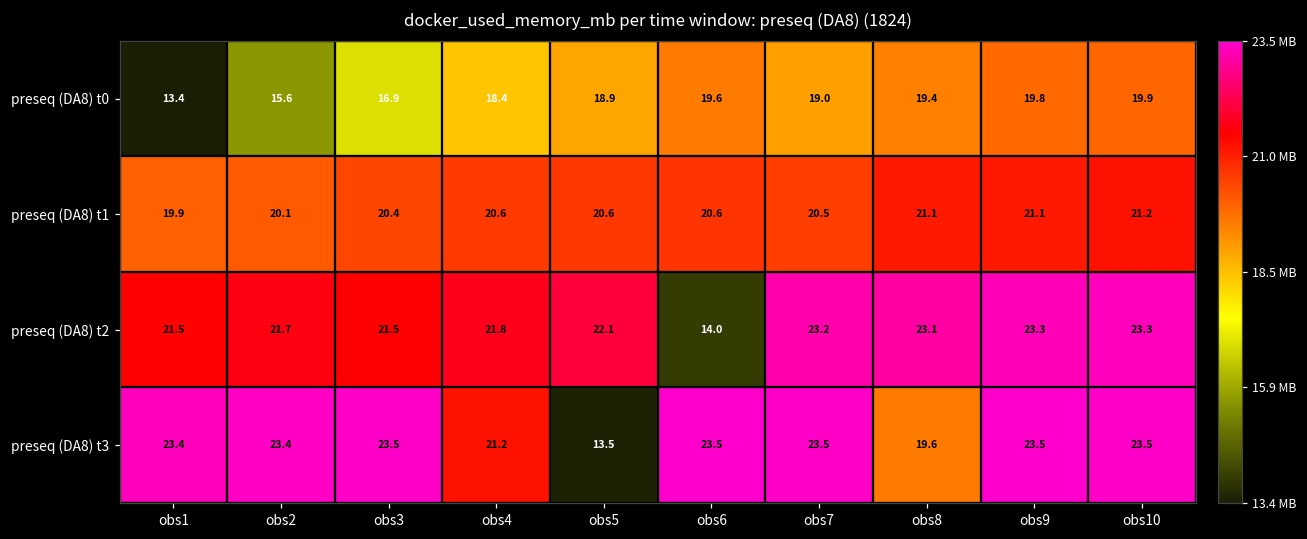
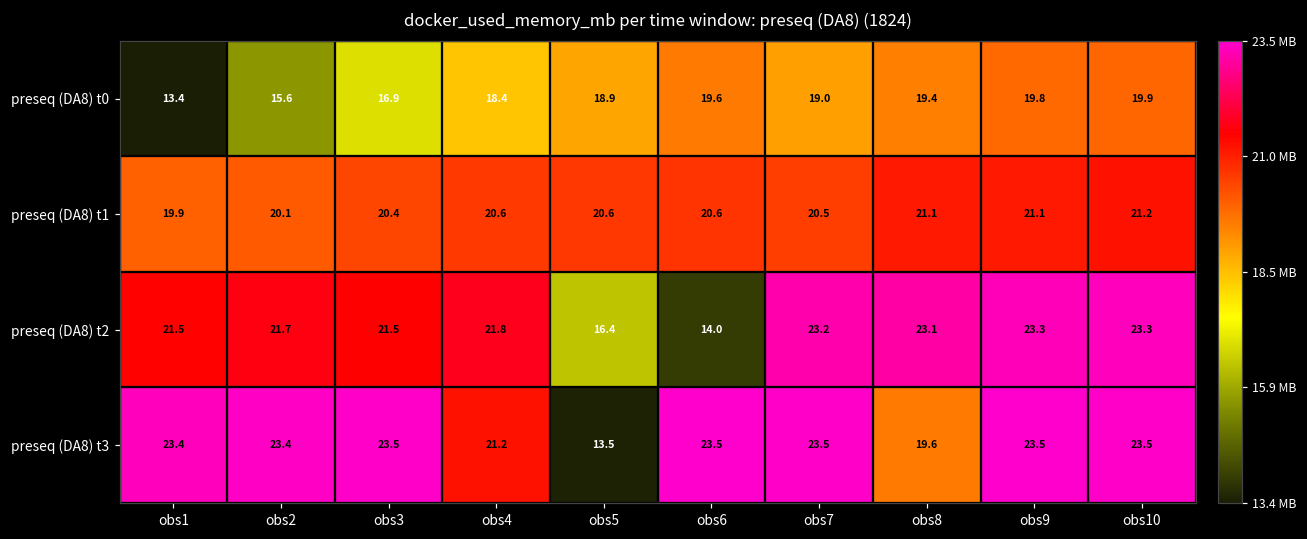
  {
    "preseq (DA8) t0": {
      "obs1": 13.4,
      "obs2": 15.6,
      "obs3": 16.9,
      "obs4": 18.4,
      "obs5": 18.9,
      "obs6": 19.6,
      "obs7": 19.0,
      "obs8": 19.4,
      "obs9": 19.8,
      "obs10": 19.9
    },
    "preseq (DA8) t1": {
      "obs1": 19.9,
      "obs2": 20.1,
      "obs3": 20.4,
      "obs4": 20.6,
      "obs5": 20.6,
      "obs6": 20.6,
      "obs7": 20.5,
      "obs8": 21.1,
      "obs9": 21.1,
      "obs10": 21.2
    },
    "preseq (DA8) t2": {
      "obs1": 21.5,
      "obs2": 21.7,
      "obs3": 21.5,
      "obs4": 21.8,
-     "obs5": 22.1,
+     "obs5": 16.4,
      "obs6": 14.0,
      "obs7": 23.2,
      "obs8": 23.1,
      "obs9": 23.3,
      "obs10": 23.3
    },
    "preseq (DA8) t3": {
      "obs1": 23.4,
      "obs2": 23.4,
      "obs3": 23.5,
      "obs4": 21.2,
      "obs5": 13.5,
      "obs6": 23.5,
      "obs7": 23.5,
      "obs8": 19.6,
      "obs9": 23.5,
      "obs10": 23.5
    }
  }
